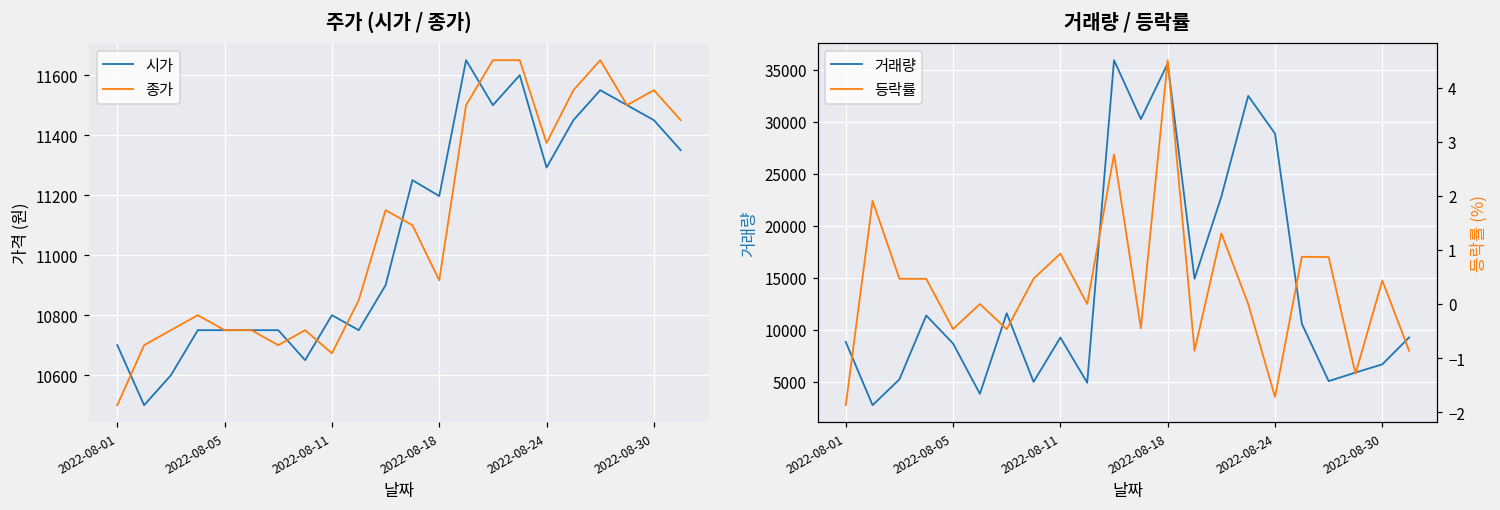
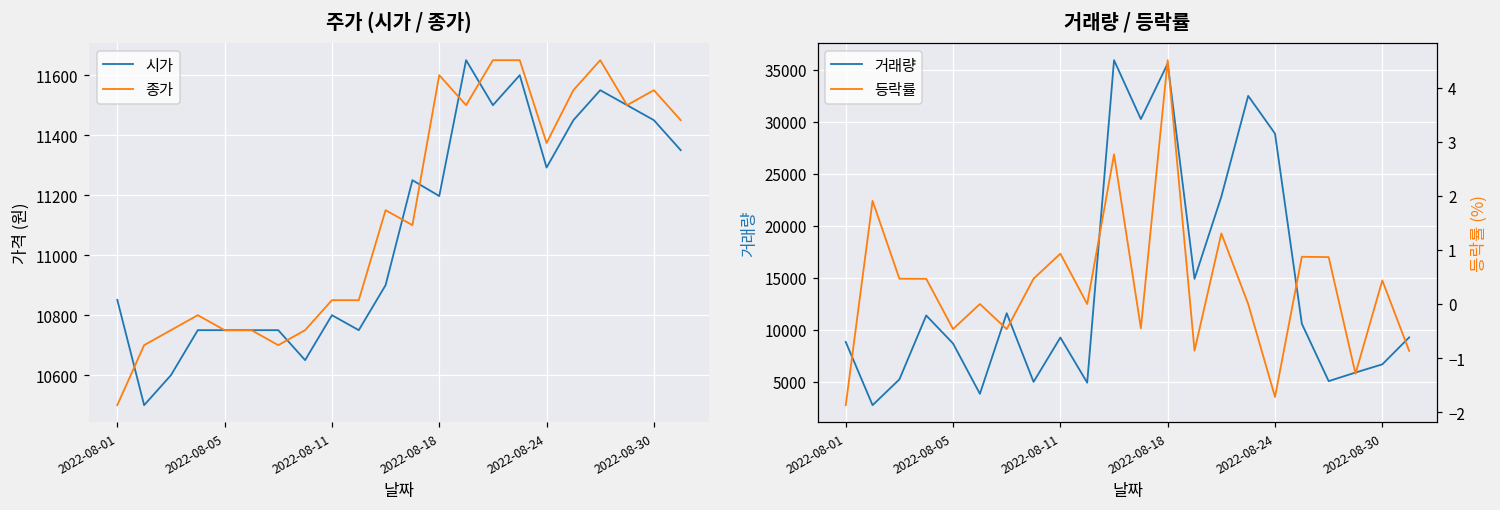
  {
    "주가 (시가 / 종가)": {
      "시가": {
-       "2022-08-01": 10700,
+       "2022-08-01": 10850,
        "2022-08-11": 10800,
        "2022-08-18": 11200,
        "2022-08-24": 11290,
        "2022-08-30": 11450
      },
      "종가": {
        "2022-08-01": 10500,
-       "2022-08-11": 10670,
-       "2022-08-18": 10920,
+       "2022-08-11": 10850,
+       "2022-08-18": 11600,
        "2022-08-24": 11370,
        "2022-08-30": 11550
      }
    }
  }
